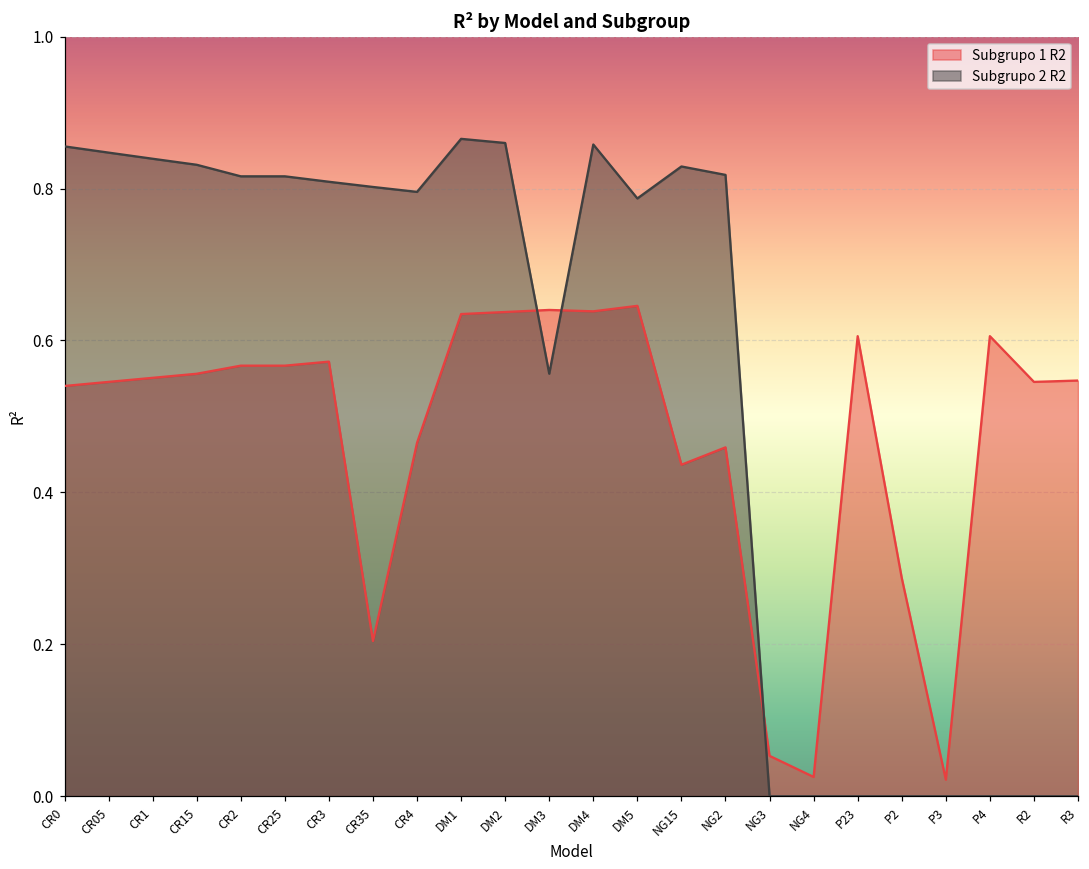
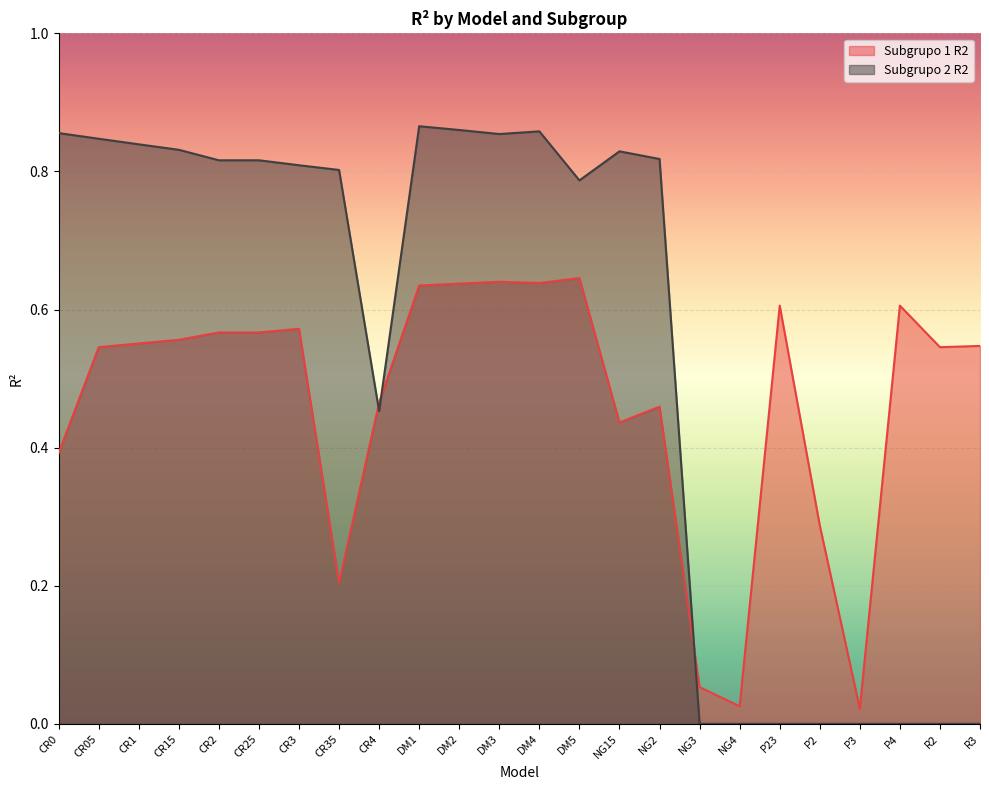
  {
    "Subgrupo 1 R2": {
-     "CR0": 0.54,
+     "CR0": 0.39,
      "CR05": 0.55,
      "CR1": 0.55,
      "CR15": 0.56,
      "CR2": 0.57,
      "CR25": 0.57,
      "CR3": 0.57,
      "CR35": 0.20,
      "CR4": 0.47,
      "DM1": 0.63,
      "DM2": 0.64,
      "DM3": 0.64,
      "DM4": 0.64,
      "DM5": 0.65,
      "NG15": 0.44,
      "NG2": 0.46,
      "NG3": 0.05,
      "NG4": 0.03,
      "P23": 0.61,
      "P2": 0.29,
      "P3": 0.02,
      "P4": 0.61,
      "R2": 0.55,
      "R3": 0.55
    },
    "Subgrupo 2 R2": {
      "CR0": 0.86,
      "CR05": 0.85,
      "CR1": 0.84,
      "CR15": 0.83,
      "CR2": 0.82,
      "CR25": 0.82,
      "CR3": 0.81,
      "CR35": 0.80,
-     "CR4": 0.80,
+     "CR4": 0.45,
      "DM1": 0.87,
      "DM2": 0.86,
-     "DM3": 0.56,
+     "DM3": 0.85,
      "DM4": 0.86,
      "DM5": 0.79,
      "NG15": 0.83,
      "NG2": 0.82,
      "NG3": 0.00,
      "NG4": 0.00,
      "P23": 0.00,
      "P2": 0.00,
      "P3": 0.00,
      "P4": 0.00,
      "R2": 0.00,
      "R3": 0.00
    }
  }
